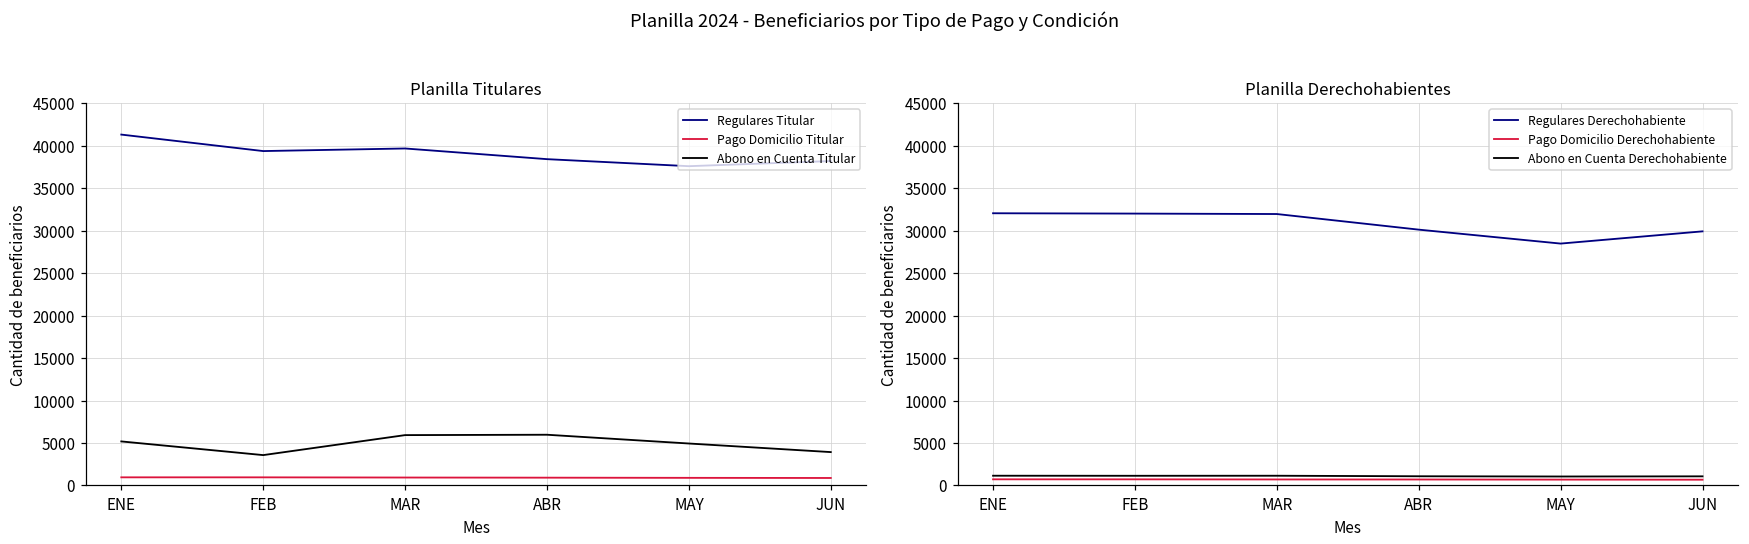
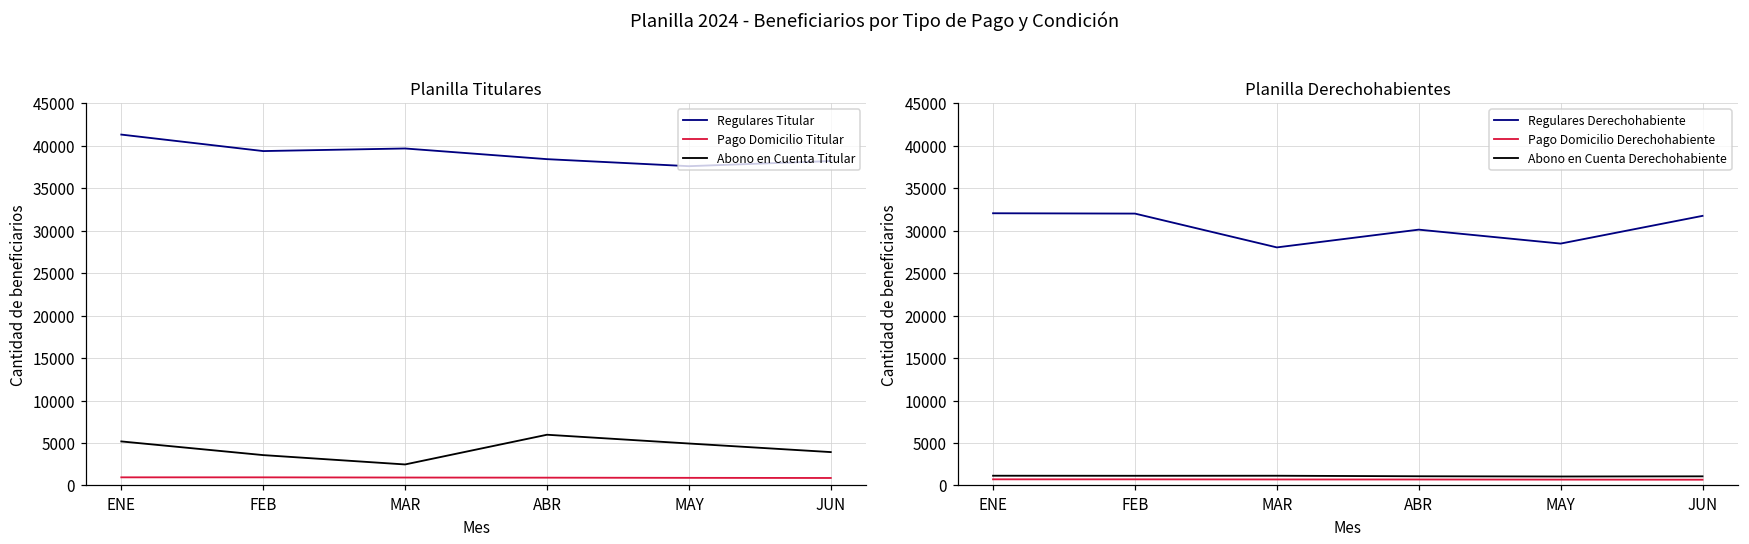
  {
    "Planilla Titulares": {
      "Regulares Titular": {
        "ENE": 41000,
        "FEB": 39000,
        "MAR": 40000,
        "ABR": 38000,
        "MAY": 38000
      },
      "Pago Domicilio Titular": {
        "ENE": 1000,
        "FEB": 1000,
        "MAR": 1000,
        "ABR": 1000,
        "MAY": 1000,
        "JUN": 1000
      },
      "Abono en Cuenta Titular": {
        "ENE": 5000,
        "FEB": 4000,
-       "MAR": 6000,
+       "MAR": 2000,
        "ABR": 6000,
        "MAY": 5000,
        "JUN": 4000
      }
    },
    "Planilla Derechohabientes": {
      "Regulares Derechohabiente": {
        "ENE": 32000,
        "FEB": 32000,
-       "MAR": 32000,
+       "MAR": 28000,
        "ABR": 30000,
        "MAY": 28000,
-       "JUN": 30000
+       "JUN": 32000
      },
      "Pago Domicilio Derechohabiente": {
        "ENE": 1000,
        "FEB": 1000,
        "MAR": 1000,
        "ABR": 1000,
        "MAY": 1000,
        "JUN": 1000
      },
      "Abono en Cuenta Derechohabiente": {
        "ENE": 1000,
        "FEB": 1000,
        "MAR": 1000,
        "ABR": 1000,
        "MAY": 1000,
        "JUN": 1000
      }
    }
  }
